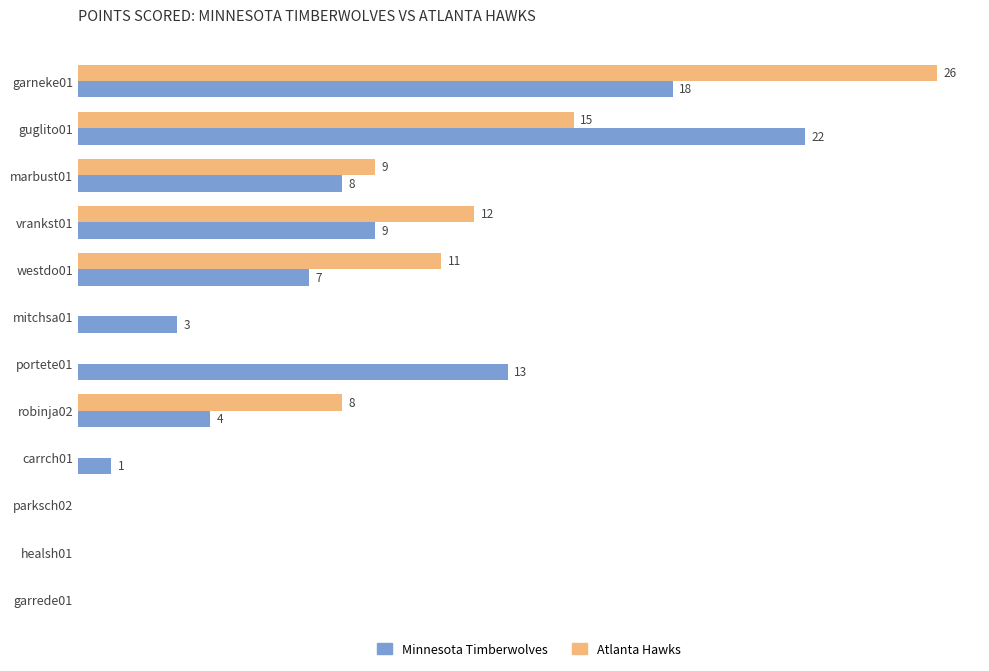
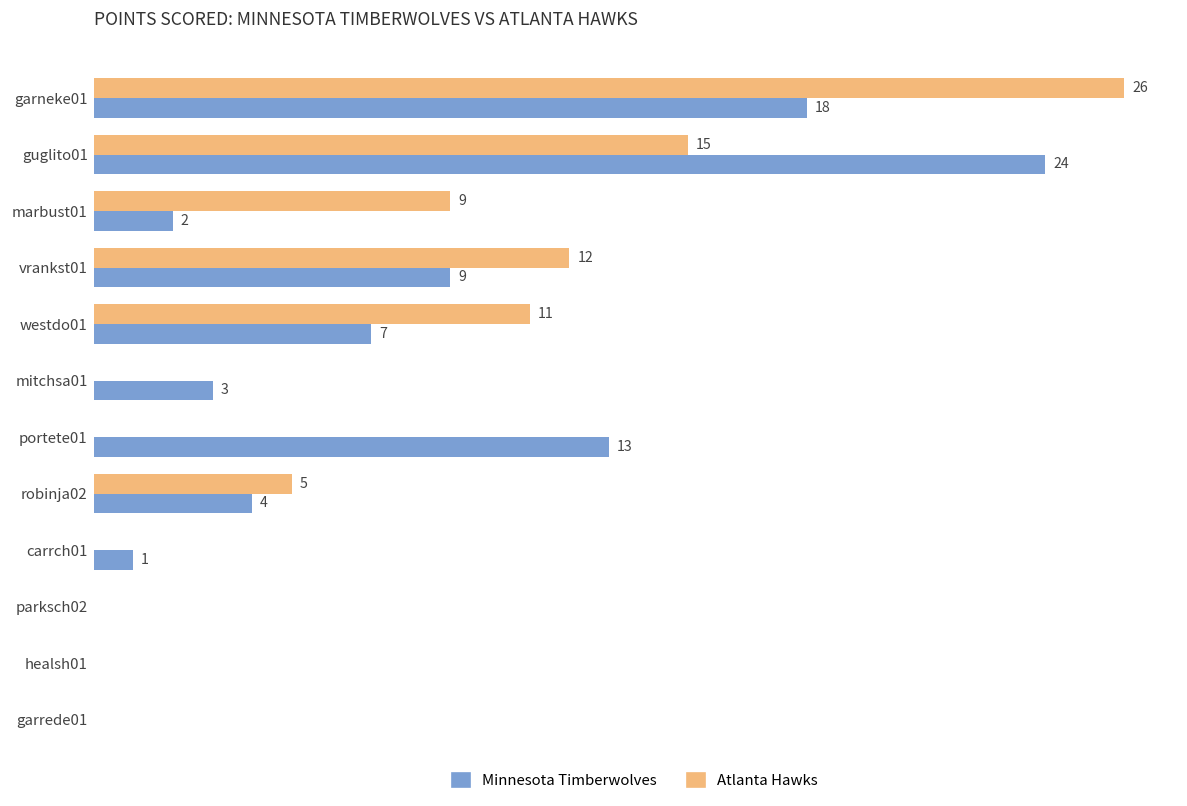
  {
    "Minnesota Timberwolves": {
      "garneke01": 18,
-     "guglito01": 22,
-     "marbust01": 8,
+     "guglito01": 24,
+     "marbust01": 2,
      "vrankst01": 9,
      "westdo01": 7,
      "mitchsa01": 3,
      "portete01": 13,
      "robinja02": 4,
      "carrch01": 1
    },
    "Atlanta Hawks": {
      "garneke01": 26,
      "guglito01": 15,
      "marbust01": 9,
      "vrankst01": 12,
      "westdo01": 11,
-     "robinja02": 8
+     "robinja02": 5
    }
  }
